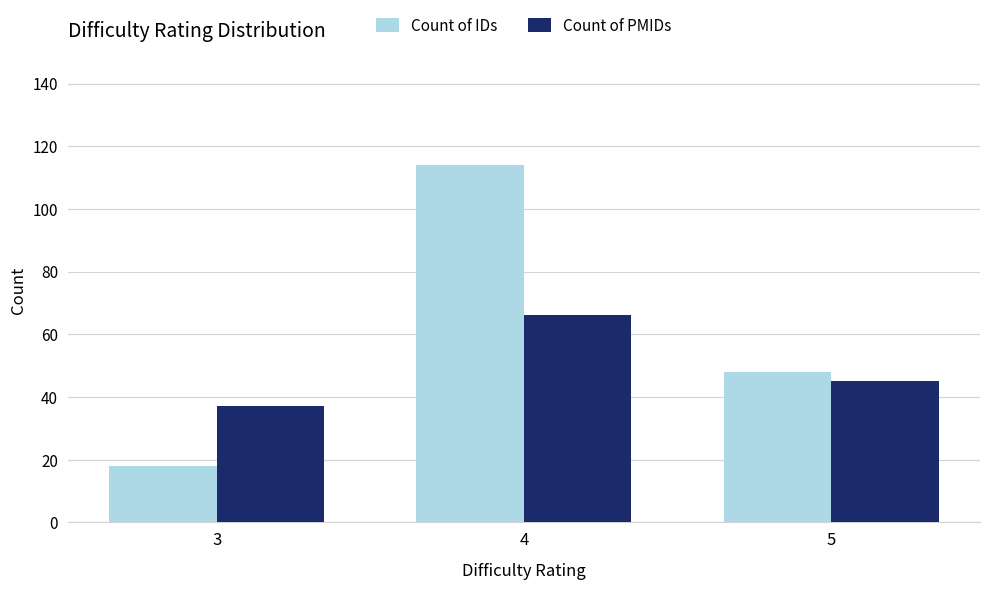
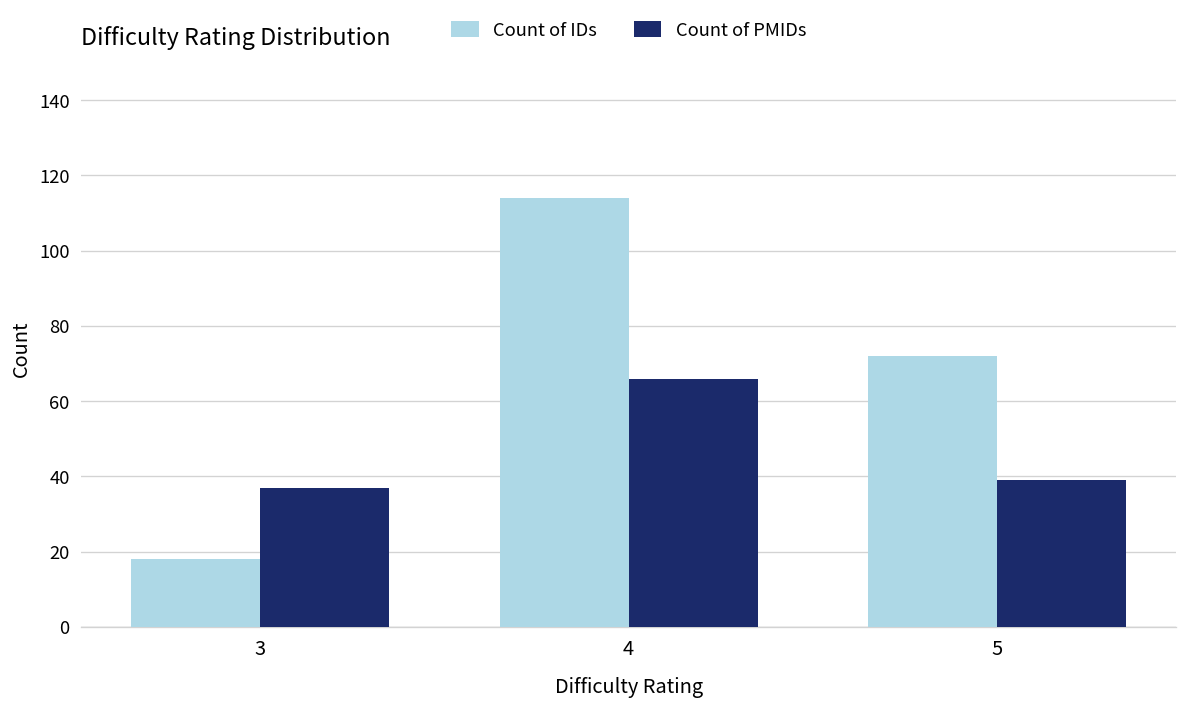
  {
    "Count of IDs": {
      "3": 18,
      "4": 114,
-     "5": 48
+     "5": 72
    },
    "Count of PMIDs": {
      "3": 37,
      "4": 66,
-     "5": 45
+     "5": 39
    }
  }
